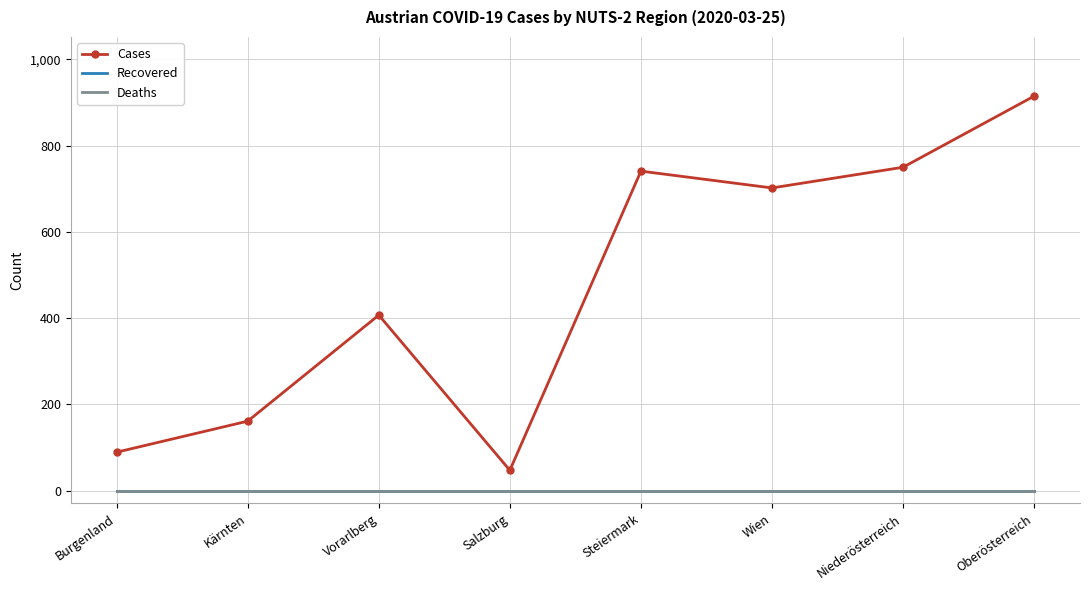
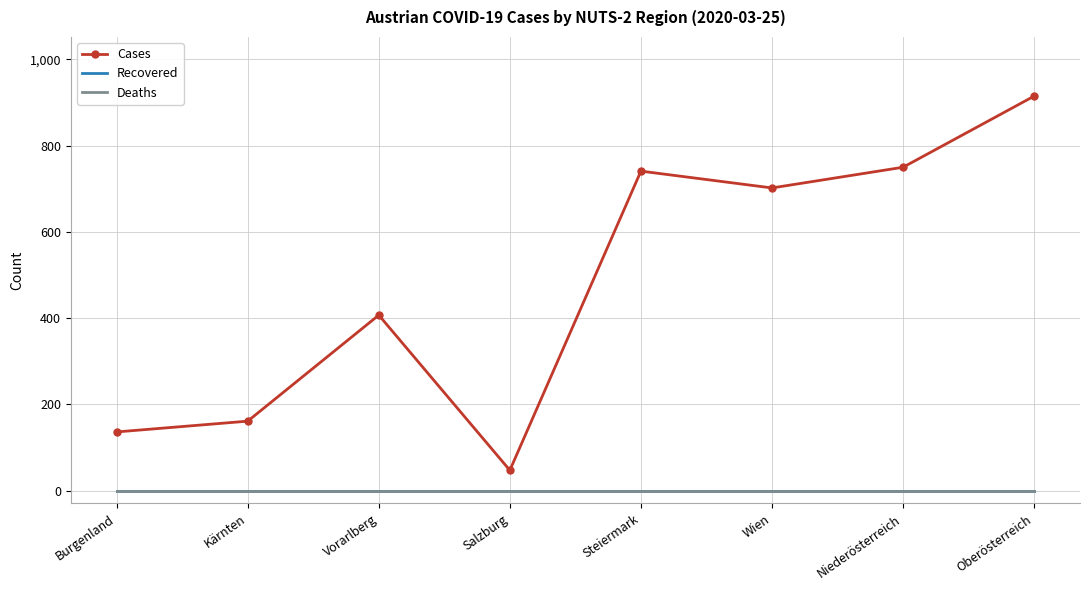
  {
    "Cases": {
-     "Burgenland": 90,
+     "Burgenland": 140,
      "Kärnten": 160,
      "Vorarlberg": 410,
      "Salzburg": 50,
      "Steiermark": 740,
      "Wien": 700,
      "Niederösterreich": 750,
      "Oberösterreich": 920
    },
    "Deaths": {
      "Burgenland": 0,
      "Kärnten": 0,
      "Vorarlberg": 0,
      "Salzburg": 0,
      "Steiermark": 0,
      "Wien": 0,
      "Niederösterreich": 0,
      "Oberösterreich": 0
    }
  }
